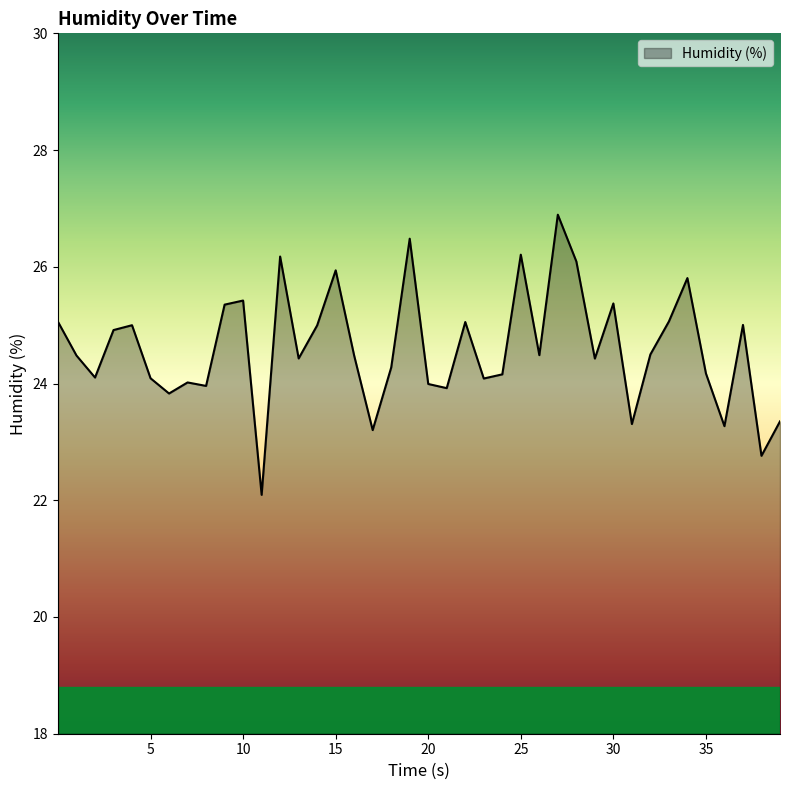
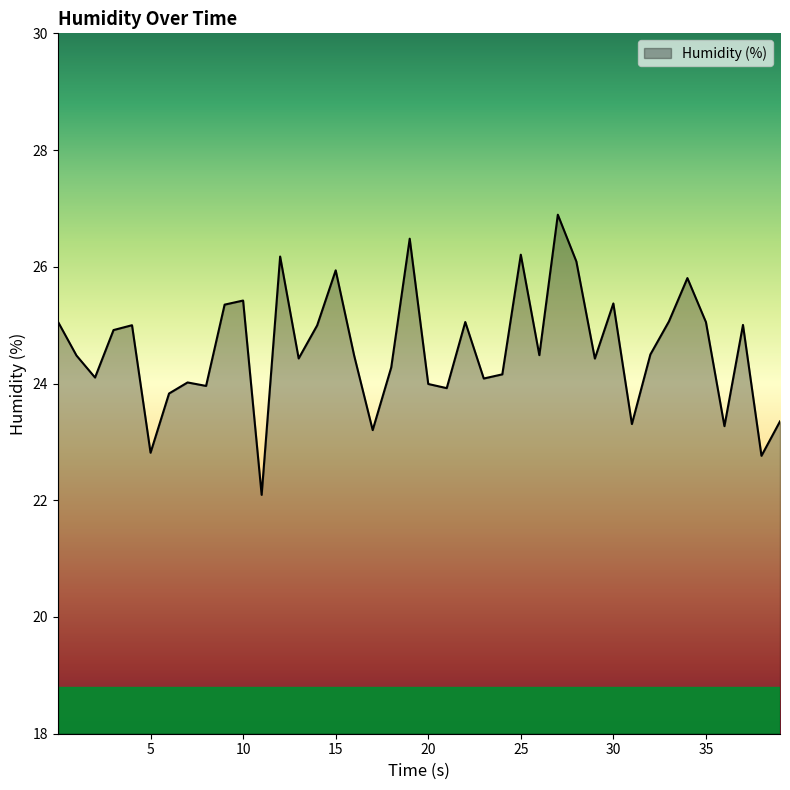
  {
-   "5": 24.1,
+   "5": 22.8,
    "10": 25.4,
    "15": 25.9,
    "20": 24.0,
    "25": 26.2,
    "30": 25.4,
-   "35": 24.2
+   "35": 25.1
  }
